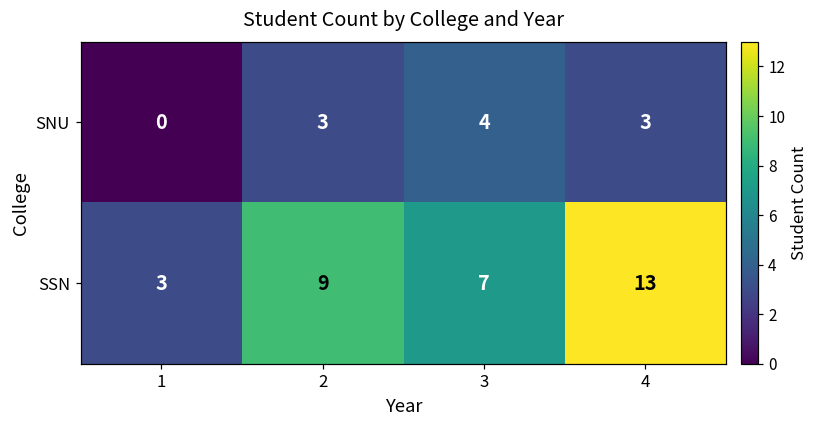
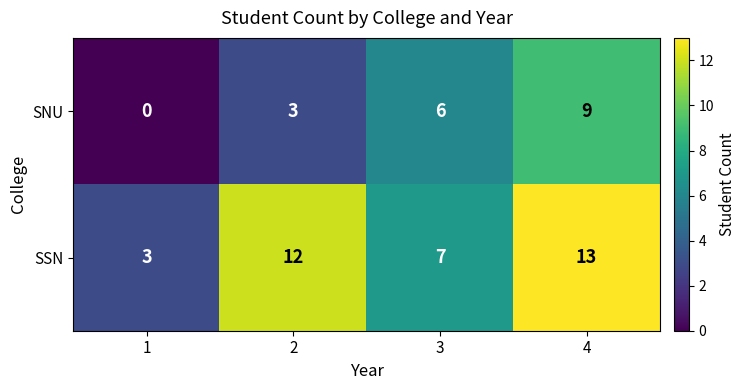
  {
    "SNU": {
      "1": 0,
      "2": 3,
-     "3": 4,
-     "4": 3
+     "3": 6,
+     "4": 9
    },
    "SSN": {
      "1": 3,
-     "2": 9,
+     "2": 12,
      "3": 7,
      "4": 13
    }
  }
